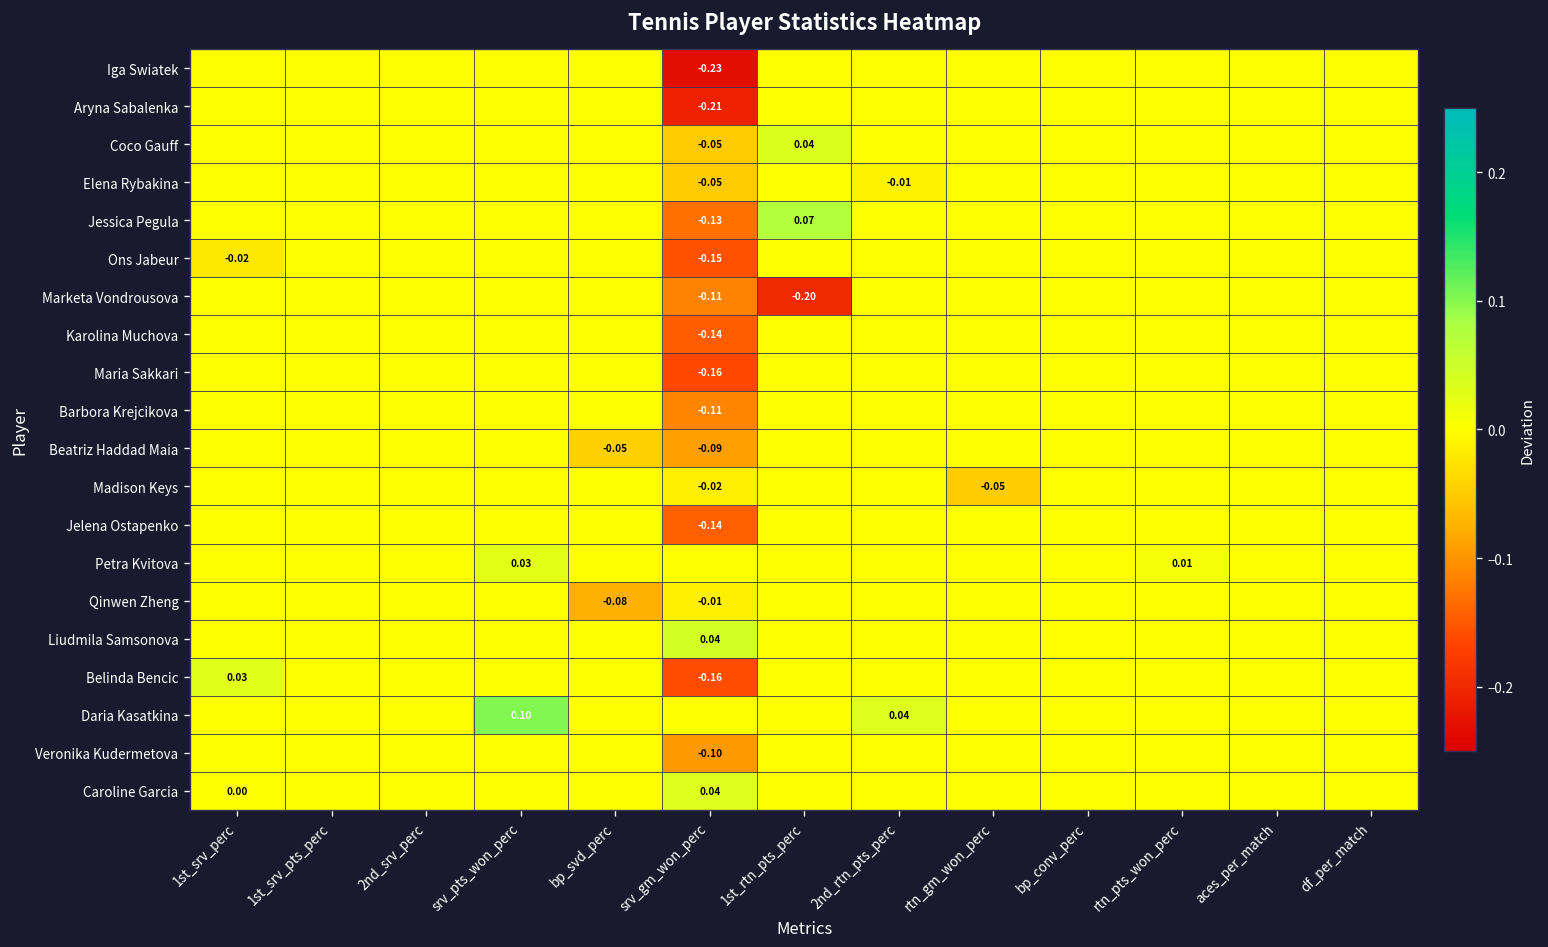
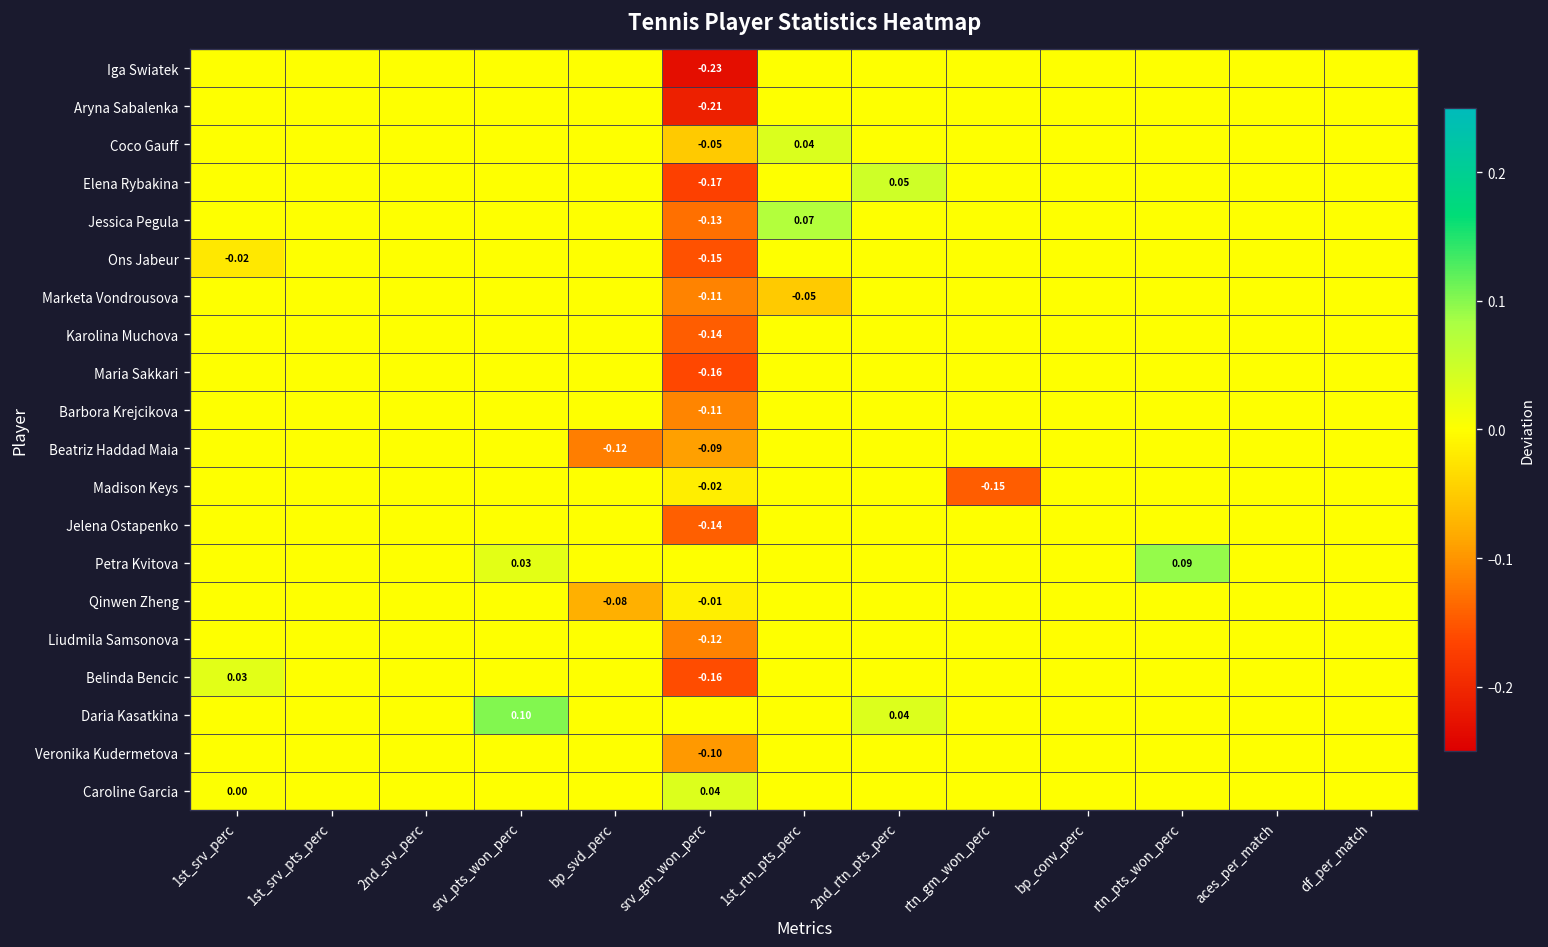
  {
    "Iga Swiatek": {
      "srv_gm_won_perc": -0.23
    },
    "Aryna Sabalenka": {
      "srv_gm_won_perc": -0.21
    },
    "Coco Gauff": {
      "srv_gm_won_perc": -0.05,
      "1st_rtn_pts_perc": 0.04
    },
    "Elena Rybakina": {
-     "srv_gm_won_perc": -0.05,
-     "2nd_rtn_pts_perc": -0.01
+     "srv_gm_won_perc": -0.17,
+     "2nd_rtn_pts_perc": 0.05
    },
    "Jessica Pegula": {
      "srv_gm_won_perc": -0.13,
      "1st_rtn_pts_perc": 0.07
    },
    "Ons Jabeur": {
      "1st_srv_perc": -0.02,
      "srv_gm_won_perc": -0.15
    },
    "Marketa Vondrousova": {
      "srv_gm_won_perc": -0.11,
-     "1st_rtn_pts_perc": -0.20
+     "1st_rtn_pts_perc": -0.05
    },
    "Karolina Muchova": {
      "srv_gm_won_perc": -0.14
    },
    "Maria Sakkari": {
      "srv_gm_won_perc": -0.16
    },
    "Barbora Krejcikova": {
      "srv_gm_won_perc": -0.11
    },
    "Beatriz Haddad Maia": {
-     "bp_svd_perc": -0.05,
+     "bp_svd_perc": -0.12,
      "srv_gm_won_perc": -0.09
    },
    "Madison Keys": {
      "srv_gm_won_perc": -0.02,
-     "rtn_gm_won_perc": -0.05
+     "rtn_gm_won_perc": -0.15
    },
    "Jelena Ostapenko": {
      "srv_gm_won_perc": -0.14
    },
    "Petra Kvitova": {
      "srv_pts_won_perc": 0.03,
-     "rtn_pts_won_perc": 0.01
+     "rtn_pts_won_perc": 0.09
    },
    "Qinwen Zheng": {
      "bp_svd_perc": -0.08,
      "srv_gm_won_perc": -0.01
    },
    "Liudmila Samsonova": {
-     "srv_gm_won_perc": 0.04
+     "srv_gm_won_perc": -0.12
    },
    "Belinda Bencic": {
      "1st_srv_perc": 0.03,
      "srv_gm_won_perc": -0.16
    },
    "Daria Kasatkina": {
      "srv_pts_won_perc": 0.10,
      "2nd_rtn_pts_perc": 0.04
    },
    "Veronika Kudermetova": {
      "srv_gm_won_perc": -0.10
    },
    "Caroline Garcia": {
      "1st_srv_perc": 0.00,
      "srv_gm_won_perc": 0.04
    }
  }
